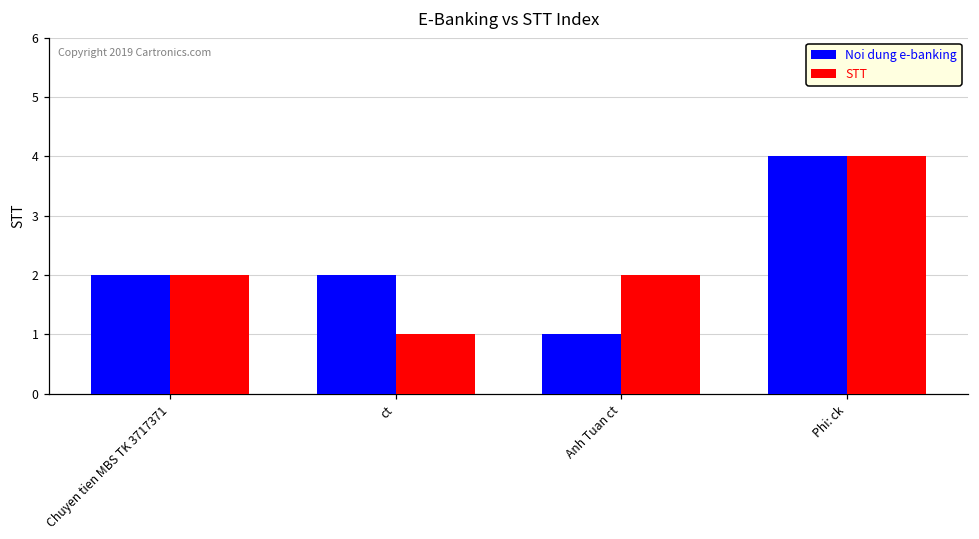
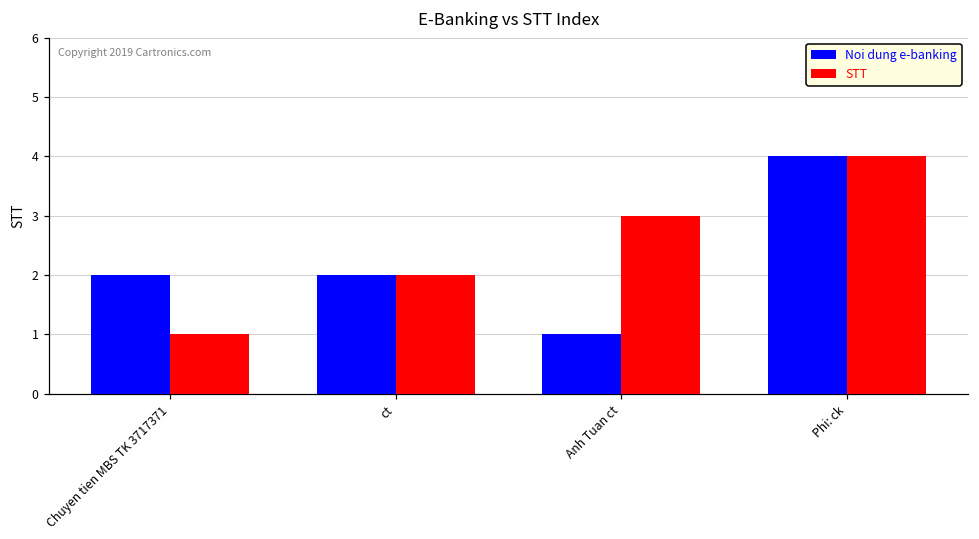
  {
    "Noi dung e-banking": {
      "Chuyen tien MBS TK 3717371": 2,
      "ct": 2,
      "Anh Tuan ct": 1,
      "Phi: ck": 4
    },
    "STT": {
-     "Chuyen tien MBS TK 3717371": 2,
-     "ct": 1,
-     "Anh Tuan ct": 2,
+     "Chuyen tien MBS TK 3717371": 1,
+     "ct": 2,
+     "Anh Tuan ct": 3,
      "Phi: ck": 4
    }
  }
